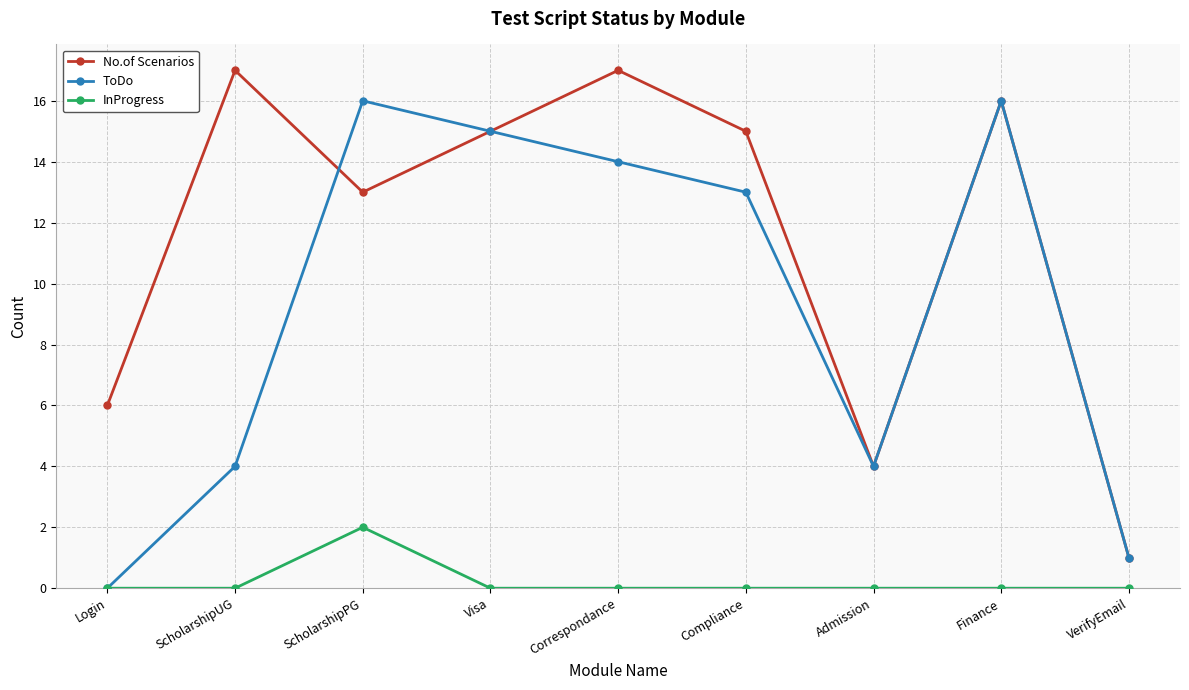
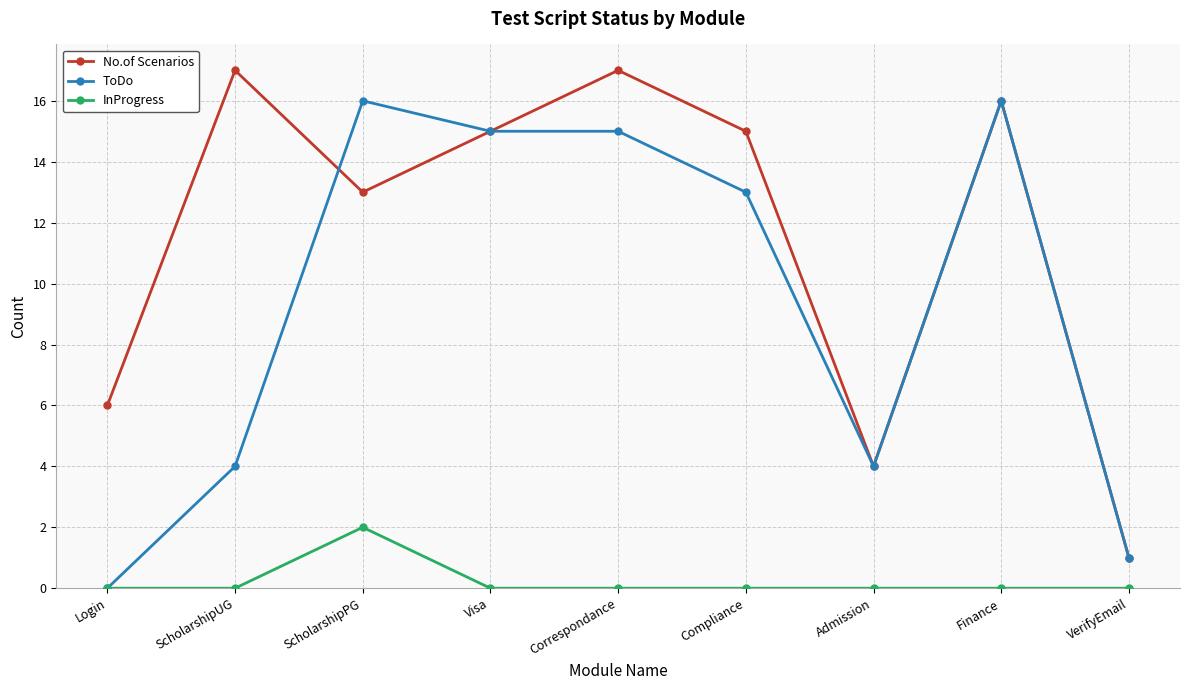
  {
    "No.of Scenarios": {
      "Login": 6,
      "ScholarshipUG": 17,
      "ScholarshipPG": 13,
      "Correspondance": 17,
      "Compliance": 15
    },
    "ToDo": {
      "ScholarshipUG": 4,
      "ScholarshipPG": 16,
-     "Correspondance": 14,
+     "Correspondance": 15,
      "Compliance": 13
    },
    "InProgress": {
      "ScholarshipUG": 0,
      "ScholarshipPG": 2,
      "Visa": 0,
      "Correspondance": 0,
      "Compliance": 0,
      "Admission": 0,
      "Finance": 0,
      "VerifyEmail": 0
    }
  }
